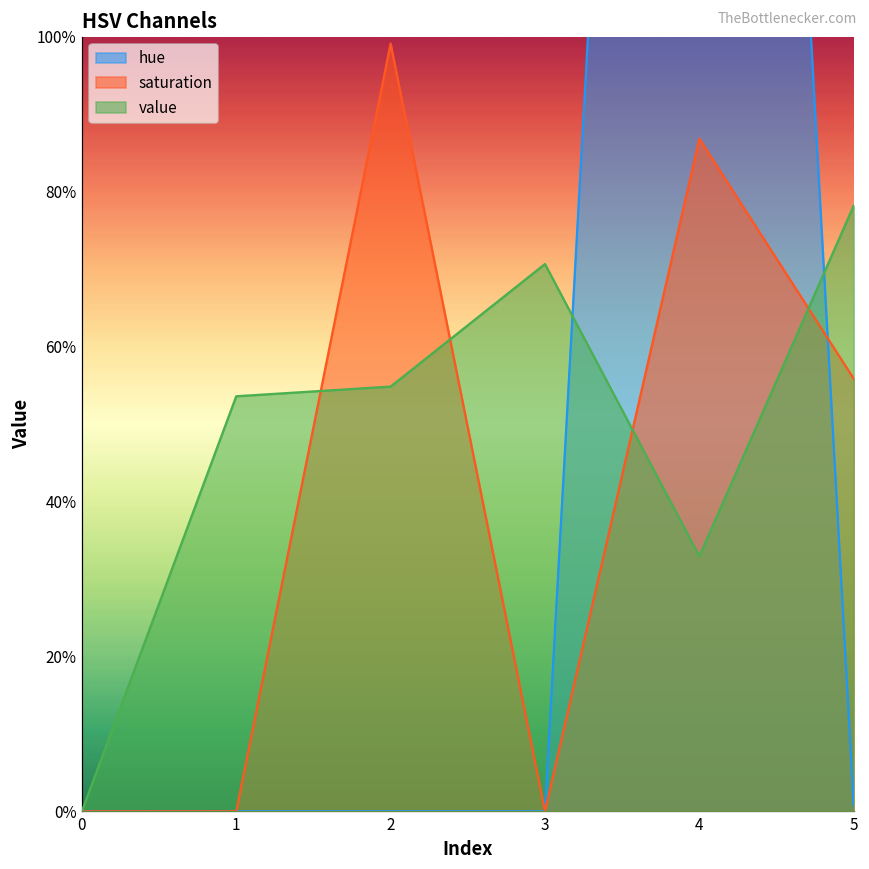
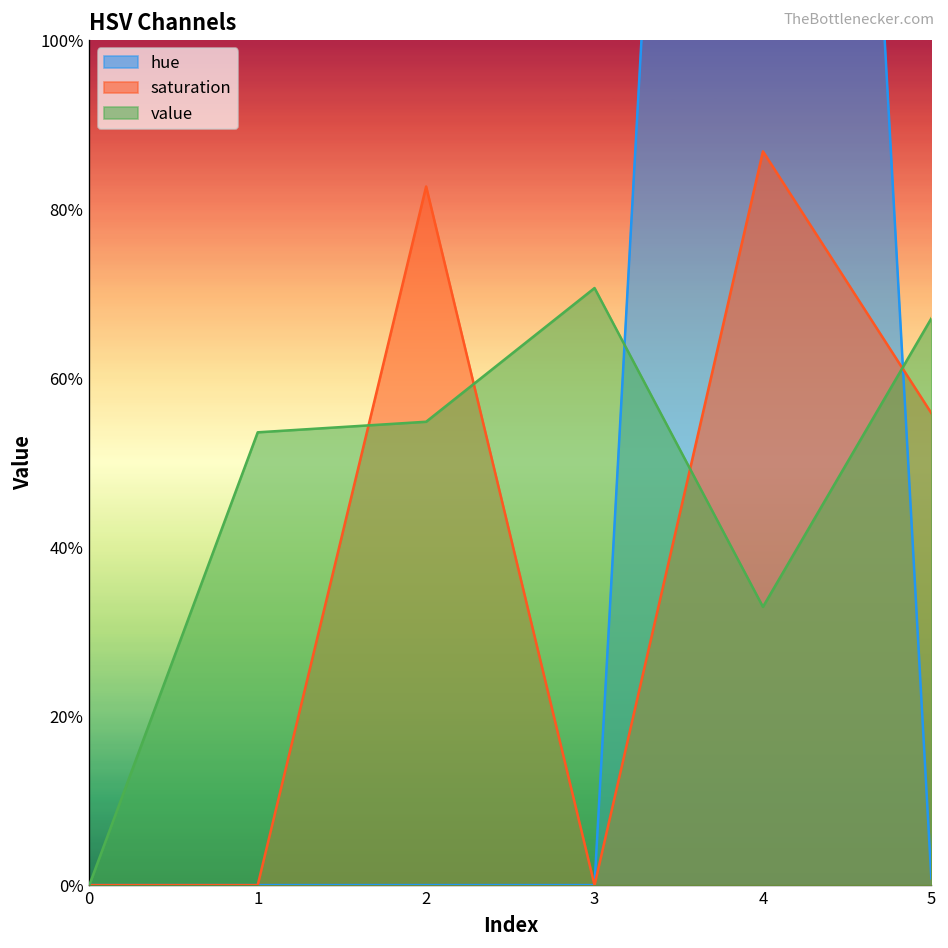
  {
    "hue": {
      "2": "0%",
      "5": "1%"
    },
    "saturation": {
-     "2": "99%",
+     "2": "83%",
      "4": "87%",
      "5": "56%"
    },
    "value": {
      "1": "54%",
      "2": "55%",
      "3": "71%",
      "4": "33%",
-     "5": "78%"
+     "5": "67%"
    }
  }
